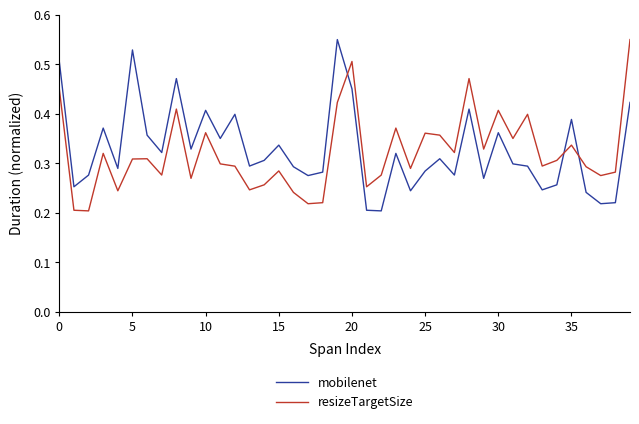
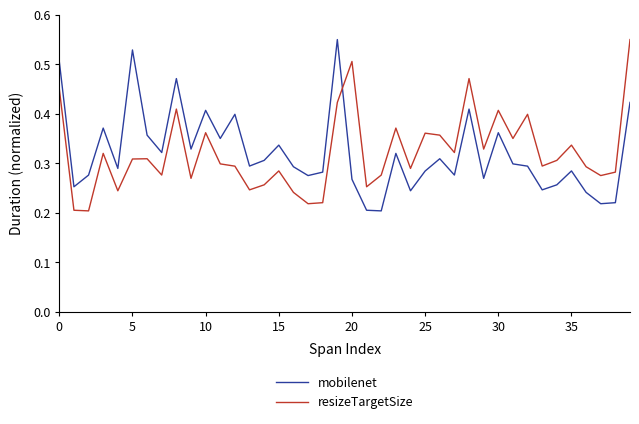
  {
    "mobilenet": {
      "0": 0.51,
      "5": 0.53,
      "10": 0.41,
      "15": 0.34,
-     "20": 0.45,
+     "20": 0.27,
      "25": 0.28,
      "30": 0.36,
-     "35": 0.39
+     "35": 0.28
    },
    "resizeTargetSize": {
      "0": 0.45,
      "5": 0.31,
      "10": 0.36,
      "15": 0.28,
      "20": 0.51,
      "25": 0.36,
      "30": 0.41,
      "35": 0.34
    }
  }
